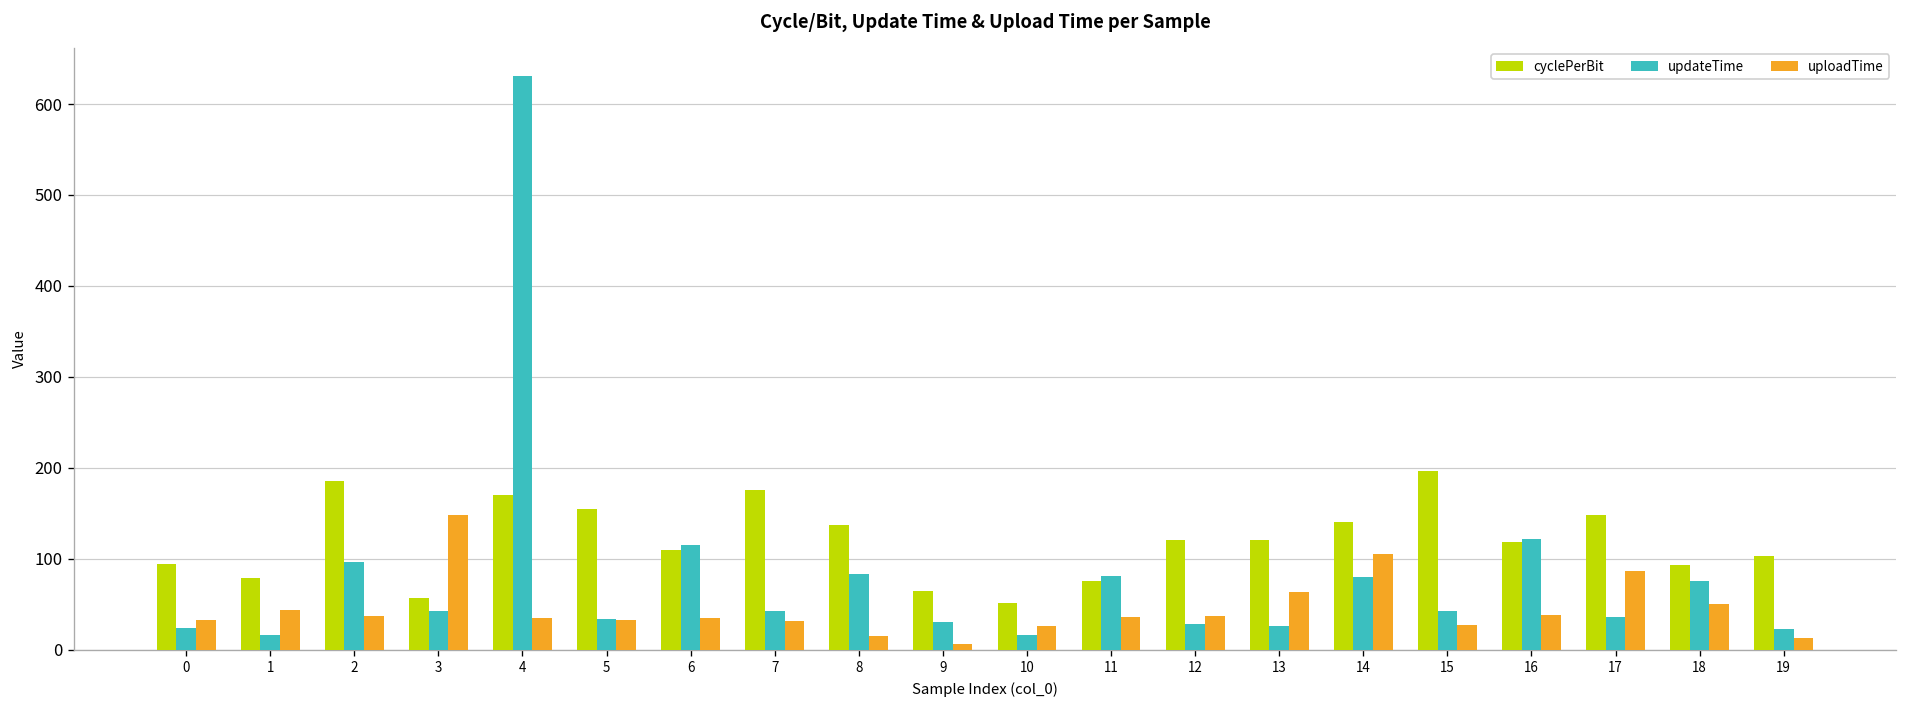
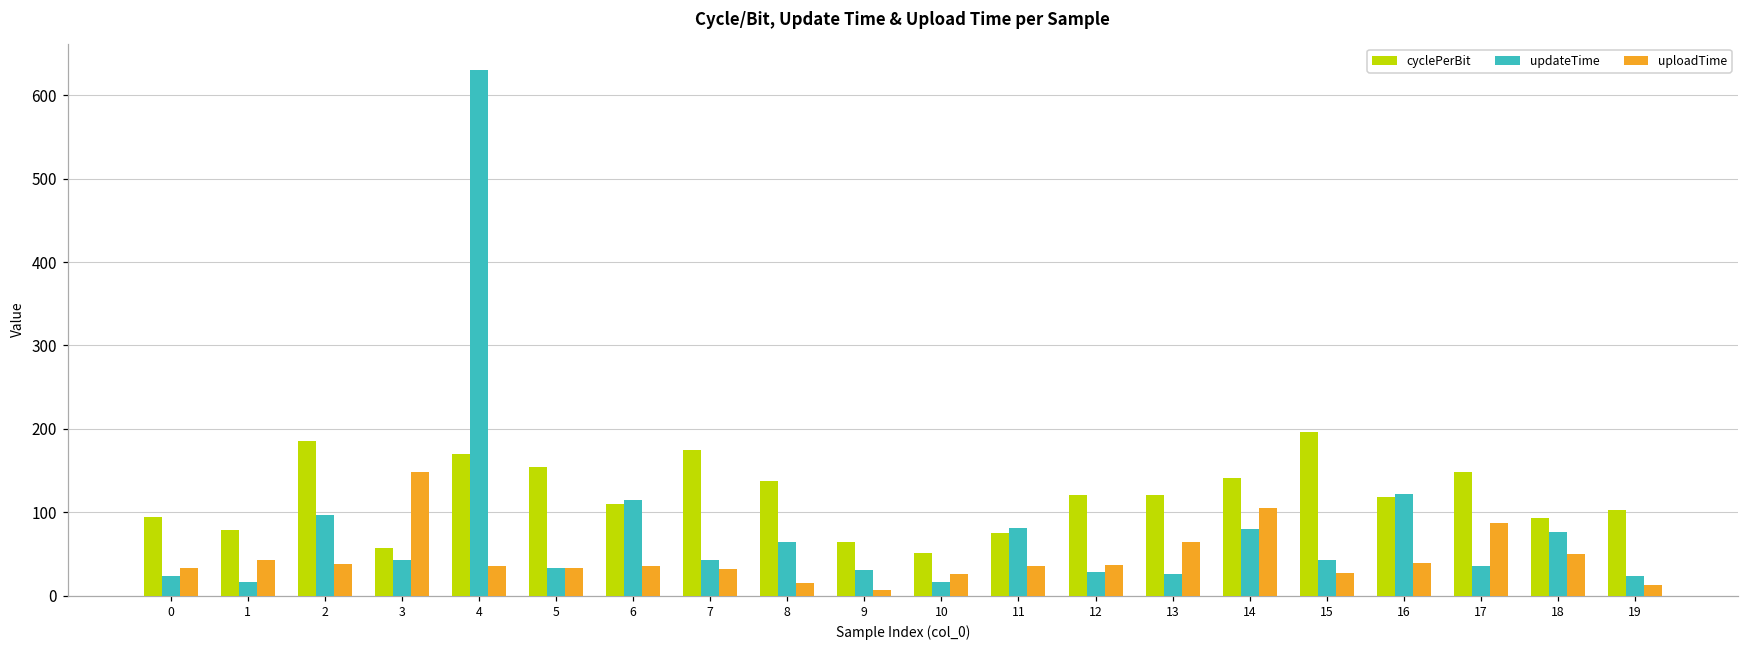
  {
    "cyclePerBit": {
      "0": 90,
      "1": 80,
      "2": 190,
      "3": 60,
      "4": 170,
      "5": 150,
      "6": 110,
      "7": 180,
      "8": 140,
      "9": 60,
      "10": 50,
      "11": 80,
      "12": 120,
      "13": 120,
      "14": 140,
      "15": 200,
      "16": 120,
      "17": 150,
      "18": 90,
      "19": 100
    },
    "updateTime": {
      "0": 20,
      "1": 20,
      "2": 100,
      "3": 40,
      "4": 630,
      "5": 30,
      "6": 110,
      "7": 40,
-     "8": 80,
+     "8": 60,
      "9": 30,
      "10": 20,
      "11": 80,
      "12": 30,
      "13": 30,
      "14": 80,
      "15": 40,
      "16": 120,
      "17": 40,
      "18": 80,
      "19": 20
    },
    "uploadTime": {
      "0": 30,
      "1": 40,
      "2": 40,
      "3": 150,
      "4": 40,
      "5": 30,
      "6": 40,
      "7": 30,
      "8": 10,
      "9": 10,
      "10": 30,
      "11": 40,
      "12": 40,
      "13": 60,
      "14": 110,
      "15": 30,
      "16": 40,
      "17": 90,
      "18": 50,
      "19": 10
    }
  }
